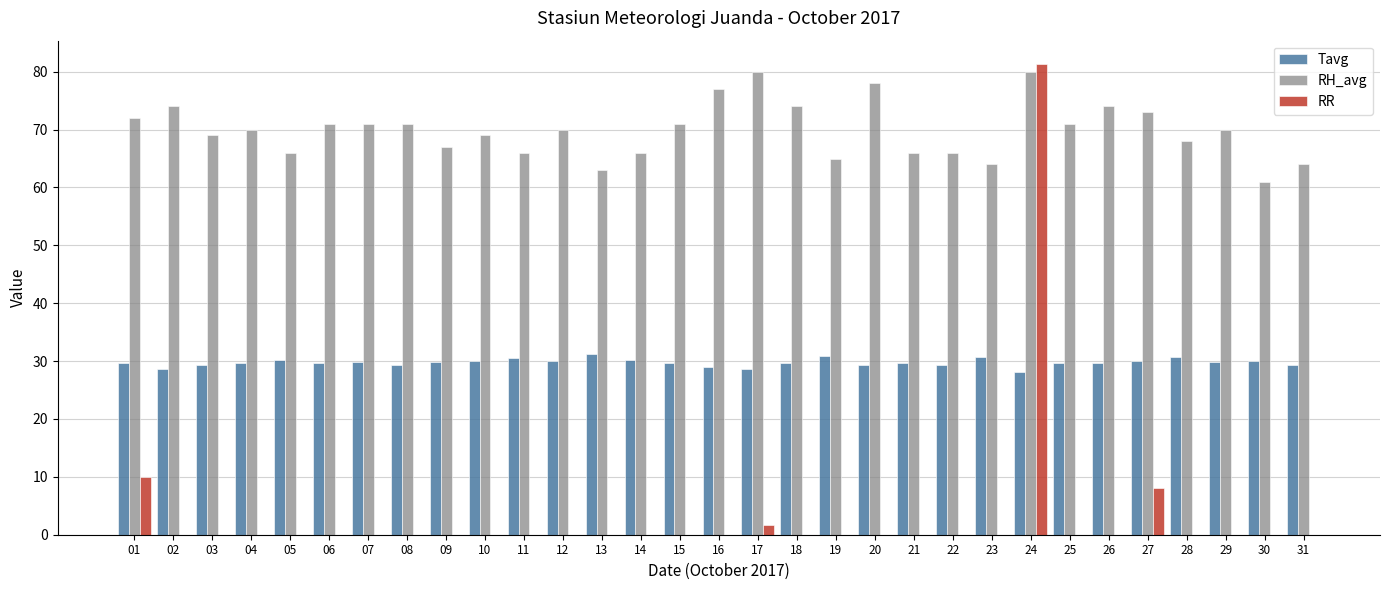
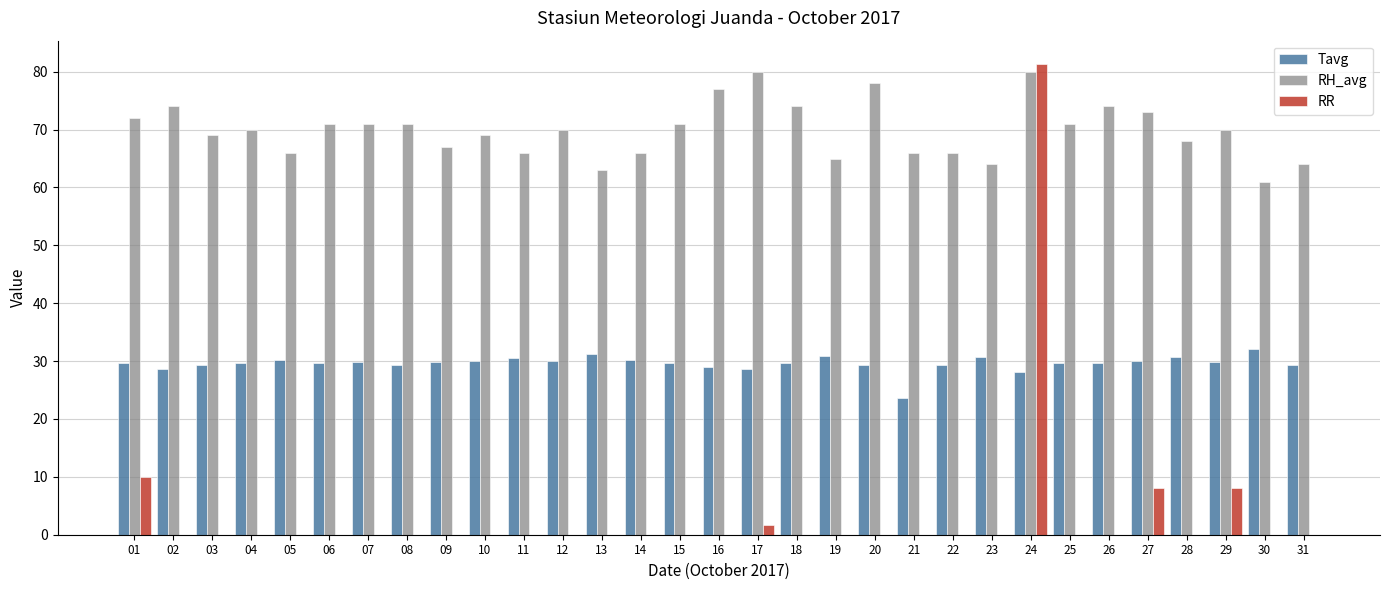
  {
    "Tavg": {
      "01": 30,
      "02": 29,
      "03": 29,
      "04": 30,
      "05": 30,
      "06": 30,
      "07": 30,
      "08": 29,
      "09": 30,
      "10": 30,
      "11": 31,
      "12": 30,
      "13": 31,
      "14": 30,
      "15": 30,
      "16": 29,
      "17": 29,
      "18": 30,
      "19": 31,
      "20": 29,
-     "21": 30,
+     "21": 24,
      "22": 29,
      "23": 31,
      "24": 28,
      "25": 30,
      "26": 30,
      "27": 30,
      "28": 31,
      "29": 30,
-     "30": 30,
+     "30": 32,
      "31": 29
    },
    "RH_avg": {
      "01": 72,
      "02": 74,
      "03": 69,
      "04": 70,
      "05": 66,
      "06": 71,
      "07": 71,
      "08": 71,
      "09": 67,
      "10": 69,
      "11": 66,
      "12": 70,
      "13": 63,
      "14": 66,
      "15": 71,
      "16": 77,
      "17": 80,
      "18": 74,
      "19": 65,
      "20": 78,
      "21": 66,
      "22": 66,
      "23": 64,
      "24": 80,
      "25": 71,
      "26": 74,
      "27": 73,
      "28": 68,
      "29": 70,
      "30": 61,
      "31": 64
    },
    "RR": {
      "01": 10,
      "02": 0,
      "03": 0,
      "04": 0,
      "05": 0,
      "06": 0,
      "07": 0,
      "08": 0,
      "09": 0,
      "10": 0,
      "11": 0,
      "12": 0,
      "13": 0,
      "14": 0,
      "15": 0,
      "16": 0,
      "17": 2,
      "18": 0,
      "19": 0,
      "20": 0,
      "21": 0,
      "22": 0,
      "23": 0,
      "24": 81,
      "25": 0,
      "26": 0,
      "27": 8,
      "28": 0,
-     "29": 0,
+     "29": 8,
      "30": 0,
      "31": 0
    }
  }
